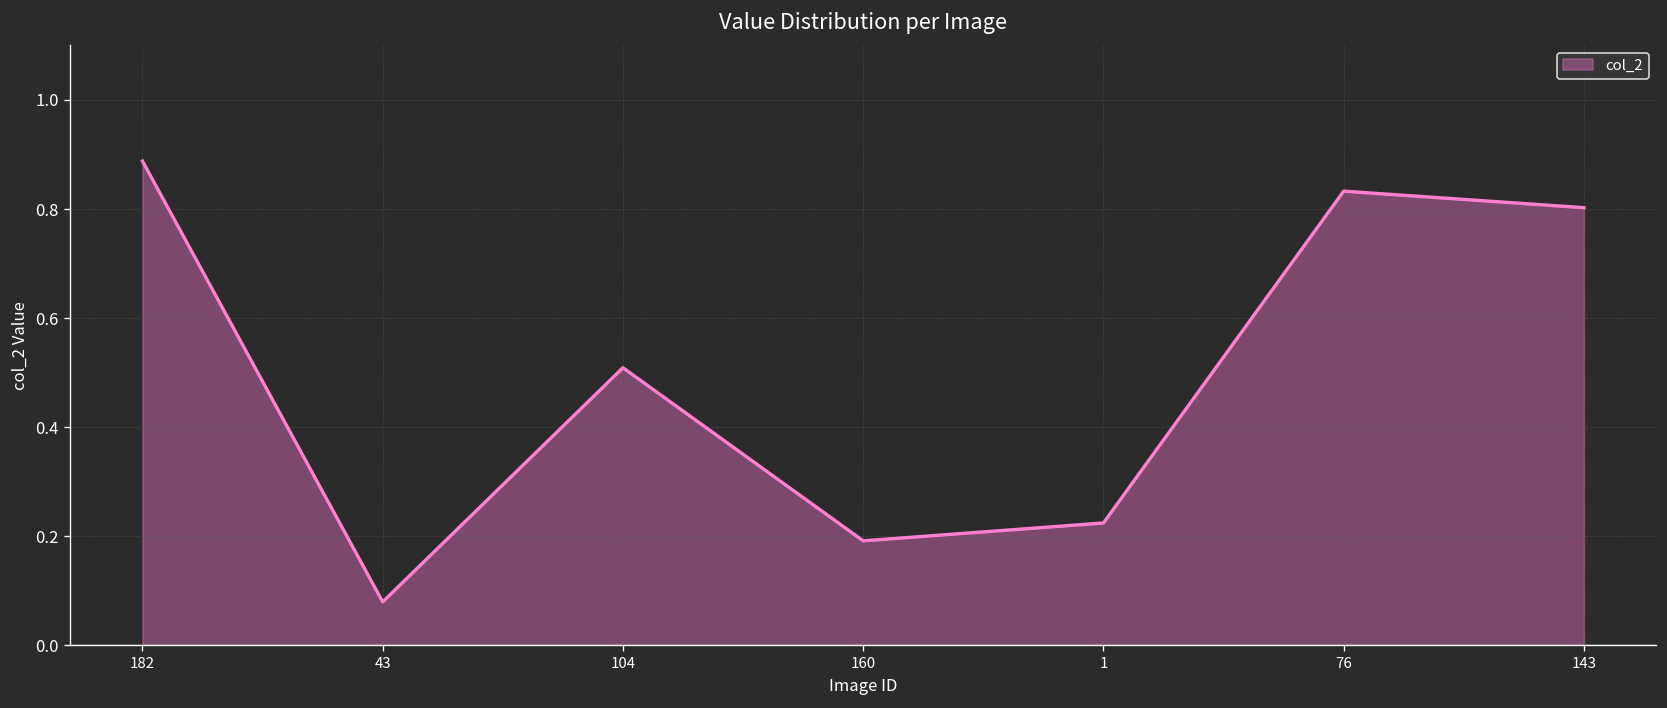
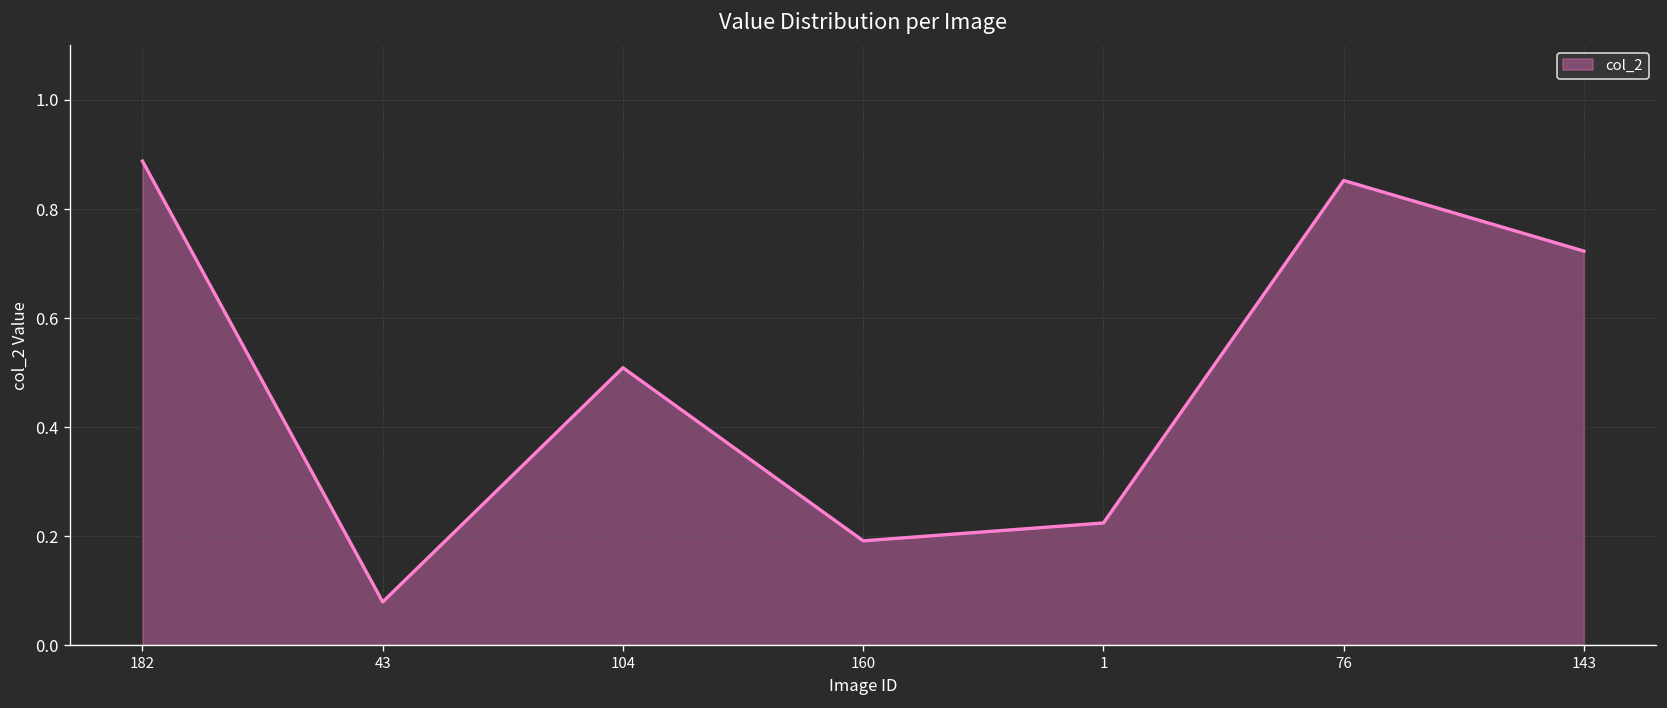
  {
    "182": 0.89,
    "43": 0.08,
    "104": 0.51,
    "160": 0.19,
    "1": 0.22,
-   "76": 0.83,
-   "143": 0.80
+   "76": 0.85,
+   "143": 0.72
  }
